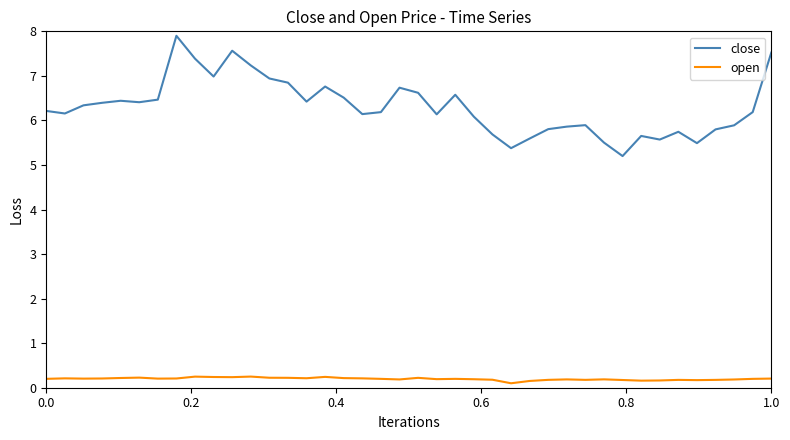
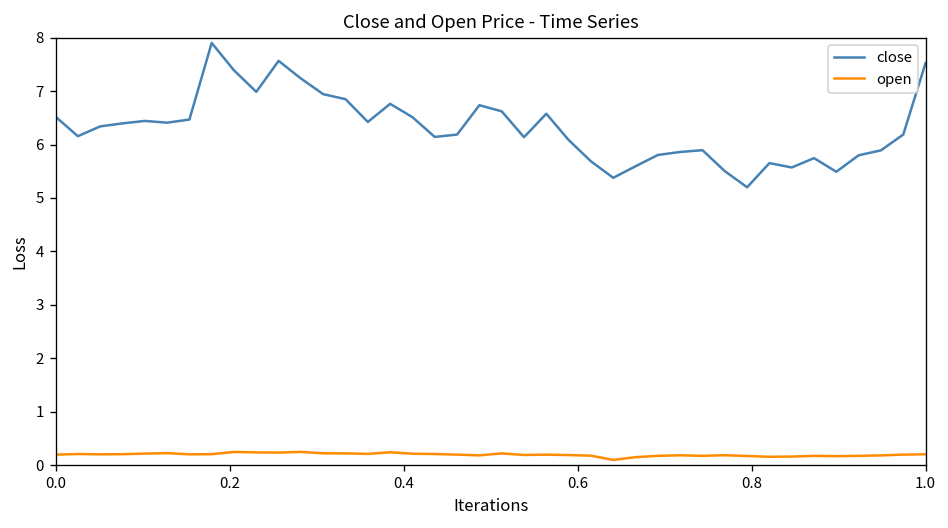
  {
    "close": {
-     "0.0": 6.2,
+     "0.0": 6.5,
      "1.0": 7.5
    },
    "open": {
      "0.0": 0.2,
      "1.0": 0.2
    }
  }
